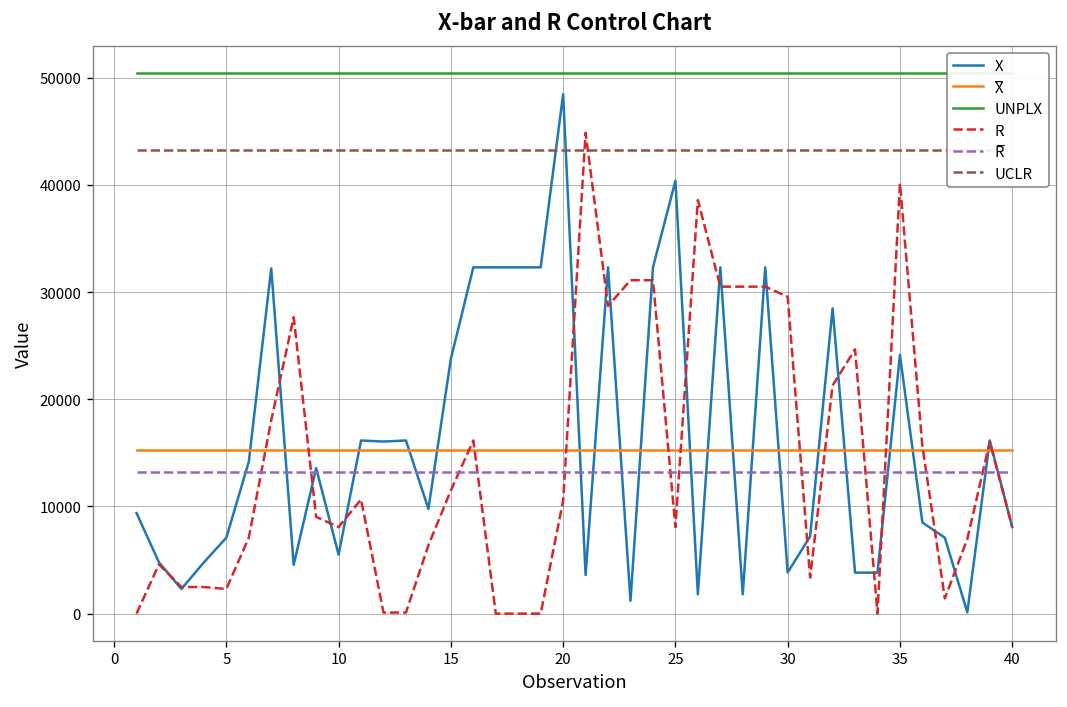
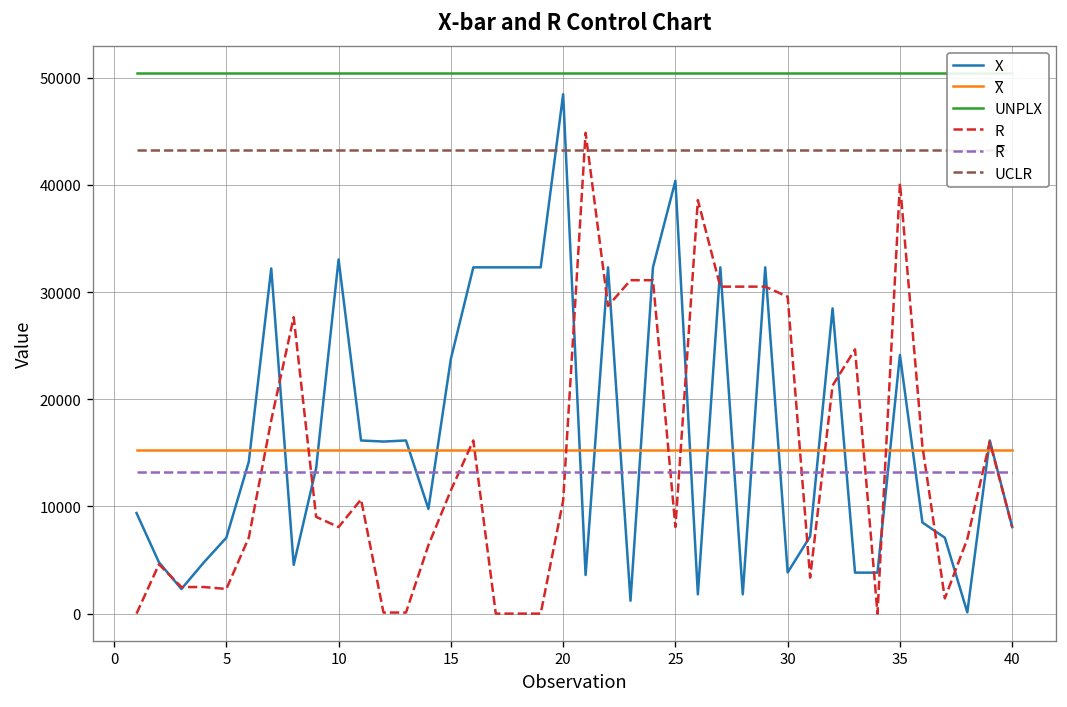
  {
    "X": {
      "5": 7000,
-     "10": 6000,
+     "10": 33000,
      "15": 24000,
      "20": 48000,
      "25": 40000,
      "30": 4000,
      "35": 24000
    },
    "X̅": {
      "5": 15000,
      "10": 15000,
      "15": 15000,
      "20": 15000,
      "25": 15000,
      "30": 15000,
      "35": 15000,
      "40": 15000
    },
    "UNPLX": {
      "5": 50000,
      "10": 50000,
      "15": 50000,
      "20": 50000,
      "25": 50000,
      "30": 50000,
      "35": 50000
    },
    "R": {
      "5": 2000,
      "10": 8000,
      "15": 11000,
      "20": 11000,
      "25": 8000,
      "30": 30000,
      "35": 40000
    },
    "R̅": {
      "5": 13000,
      "10": 13000,
      "15": 13000,
      "20": 13000,
      "25": 13000,
      "30": 13000,
      "35": 13000,
      "40": 13000
    },
    "UCLR": {
      "5": 43000,
      "10": 43000,
      "15": 43000,
      "20": 43000,
      "25": 43000,
      "30": 43000,
      "35": 43000
    }
  }
